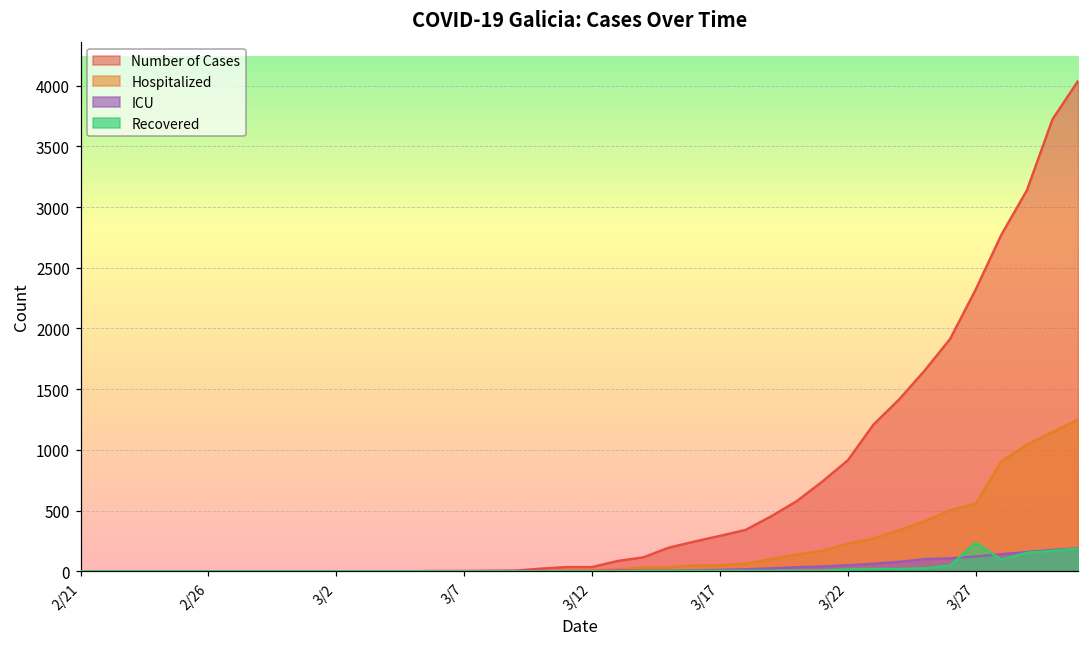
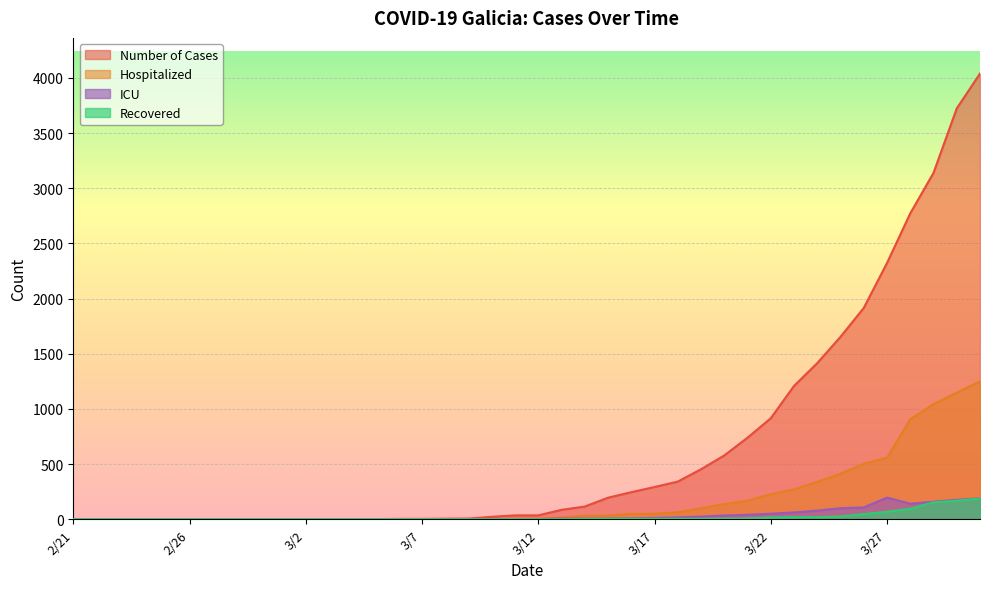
  {
    "ICU": {
      "3/22": 50,
-     "3/27": 120
+     "3/27": 200
    },
    "Recovered": {
      "3/22": 20,
-     "3/27": 230
+     "3/27": 70
    }
  }
